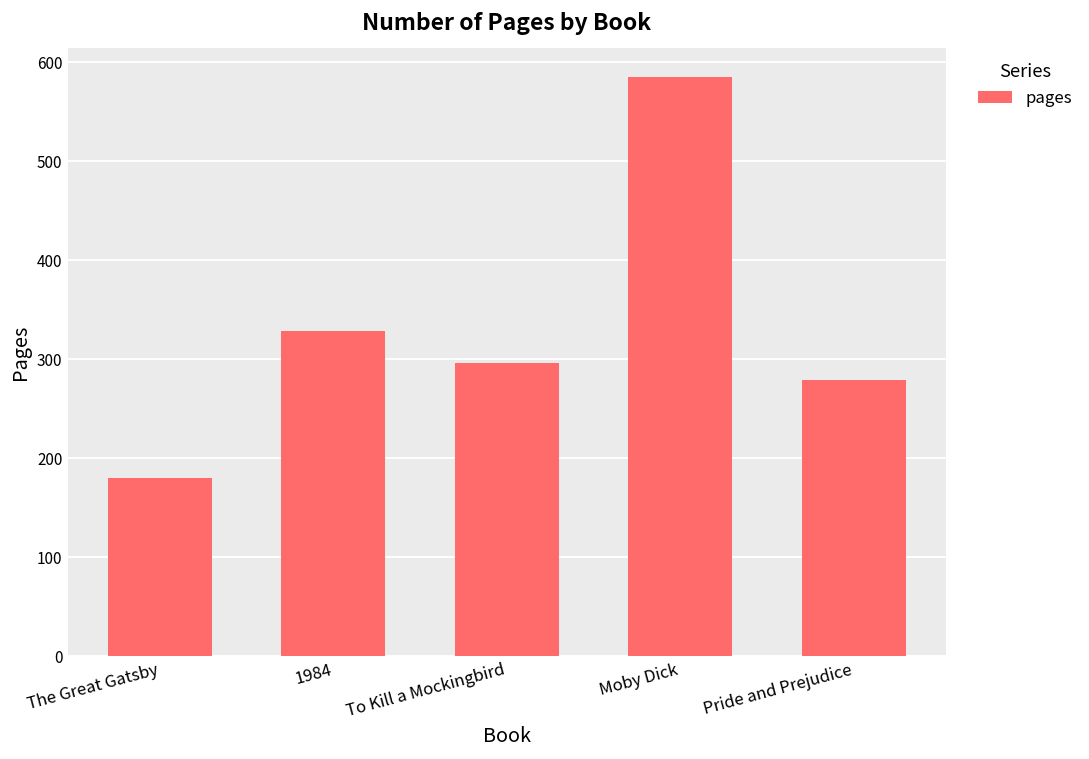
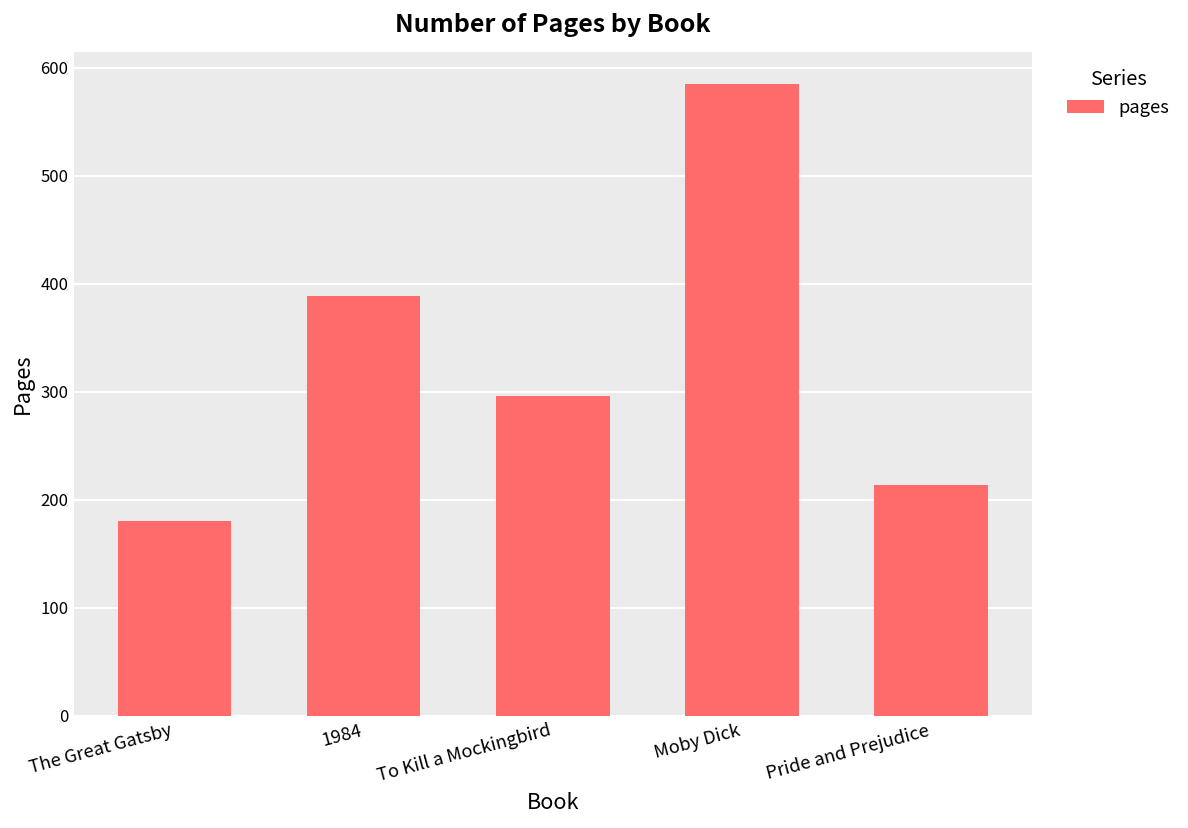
  {
    "The Great Gatsby": 180,
-   "1984": 330,
+   "1984": 390,
    "To Kill a Mockingbird": 300,
    "Moby Dick": 590,
-   "Pride and Prejudice": 280
+   "Pride and Prejudice": 210
  }
